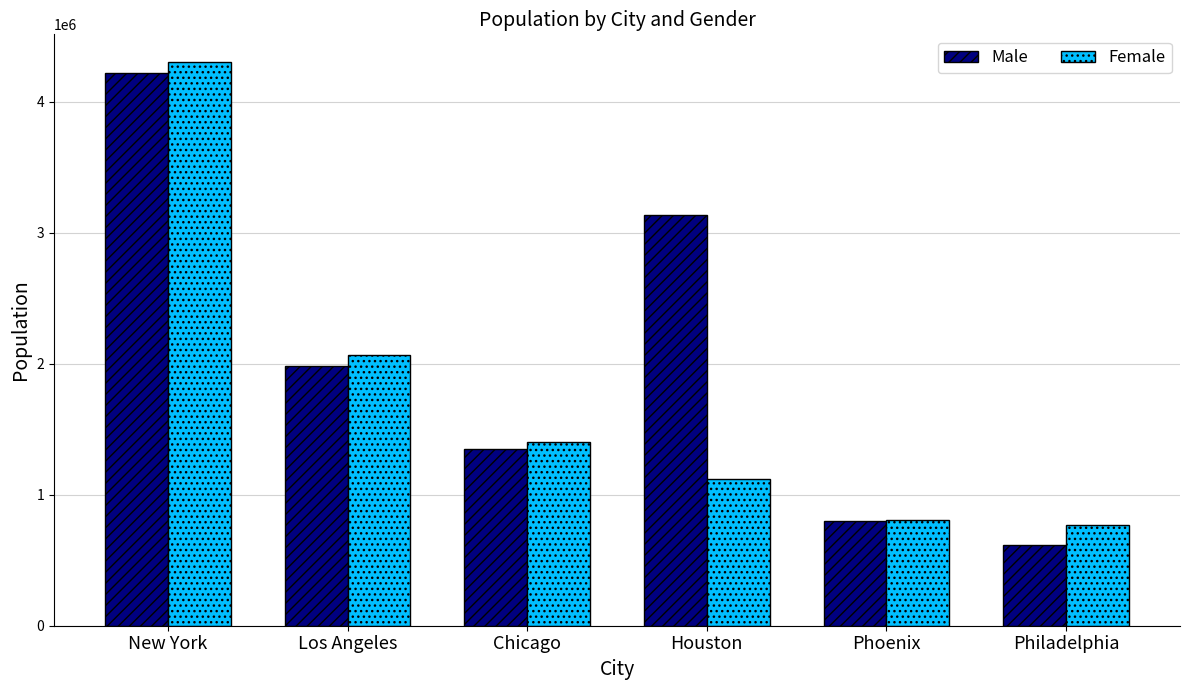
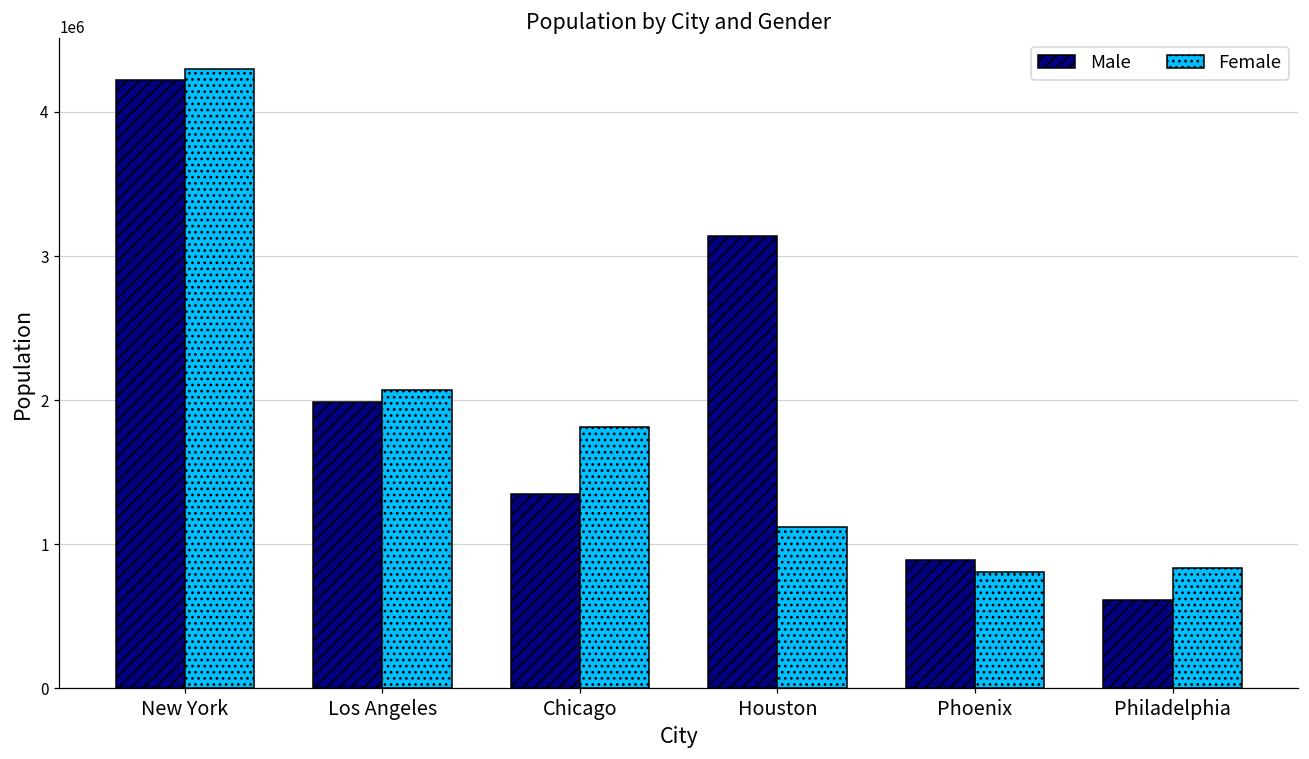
  {
    "Male": {
      "New York": 4220000,
      "Los Angeles": 1990000,
      "Chicago": 1350000,
      "Houston": 3140000,
-     "Phoenix": 800000,
+     "Phoenix": 890000,
      "Philadelphia": 610000
    },
    "Female": {
      "New York": 4300000,
      "Los Angeles": 2070000,
-     "Chicago": 1400000,
+     "Chicago": 1810000,
      "Houston": 1120000,
      "Phoenix": 810000,
-     "Philadelphia": 770000
+     "Philadelphia": 830000
    }
  }
